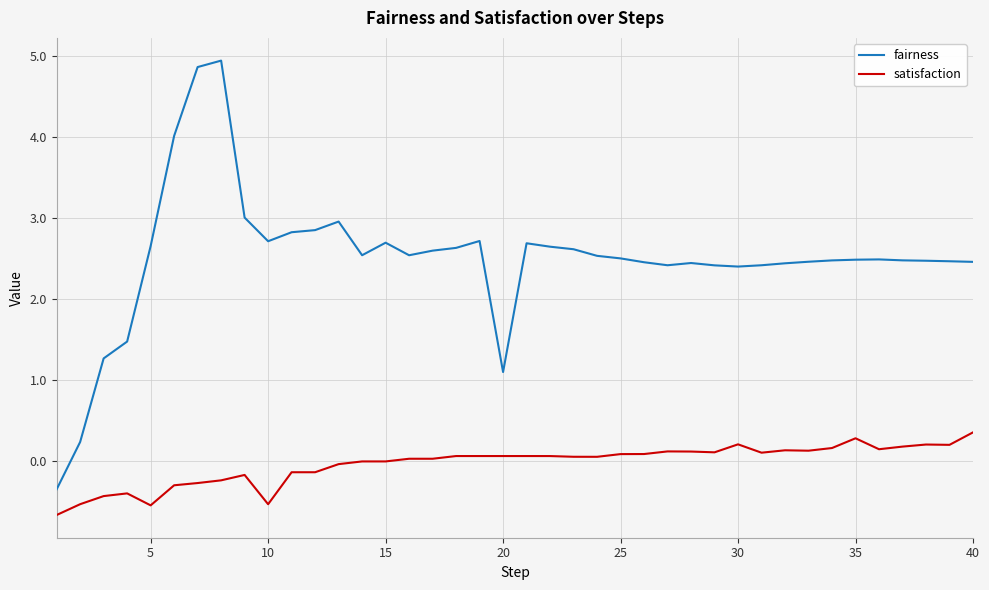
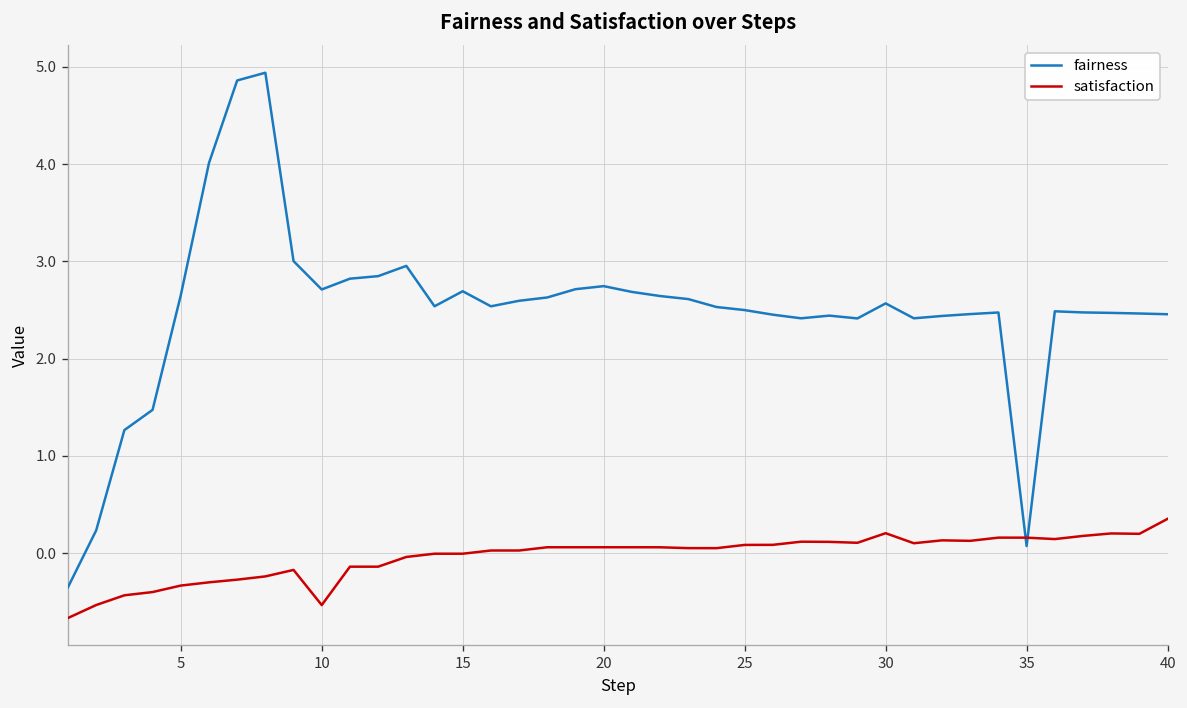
  {
    "fairness": {
      "5": 2.7,
      "10": 2.7,
      "15": 2.7,
-     "20": 1.1,
+     "20": 2.7,
      "25": 2.5,
-     "30": 2.4,
-     "35": 2.5,
+     "30": 2.6,
+     "35": 0.1,
      "40": 2.5
    },
    "satisfaction": {
-     "5": -0.5,
+     "5": -0.3,
      "10": -0.5,
      "15": 0.0,
      "20": 0.1,
      "25": 0.1,
      "30": 0.2,
-     "35": 0.3,
+     "35": 0.2,
      "40": 0.4
    }
  }
